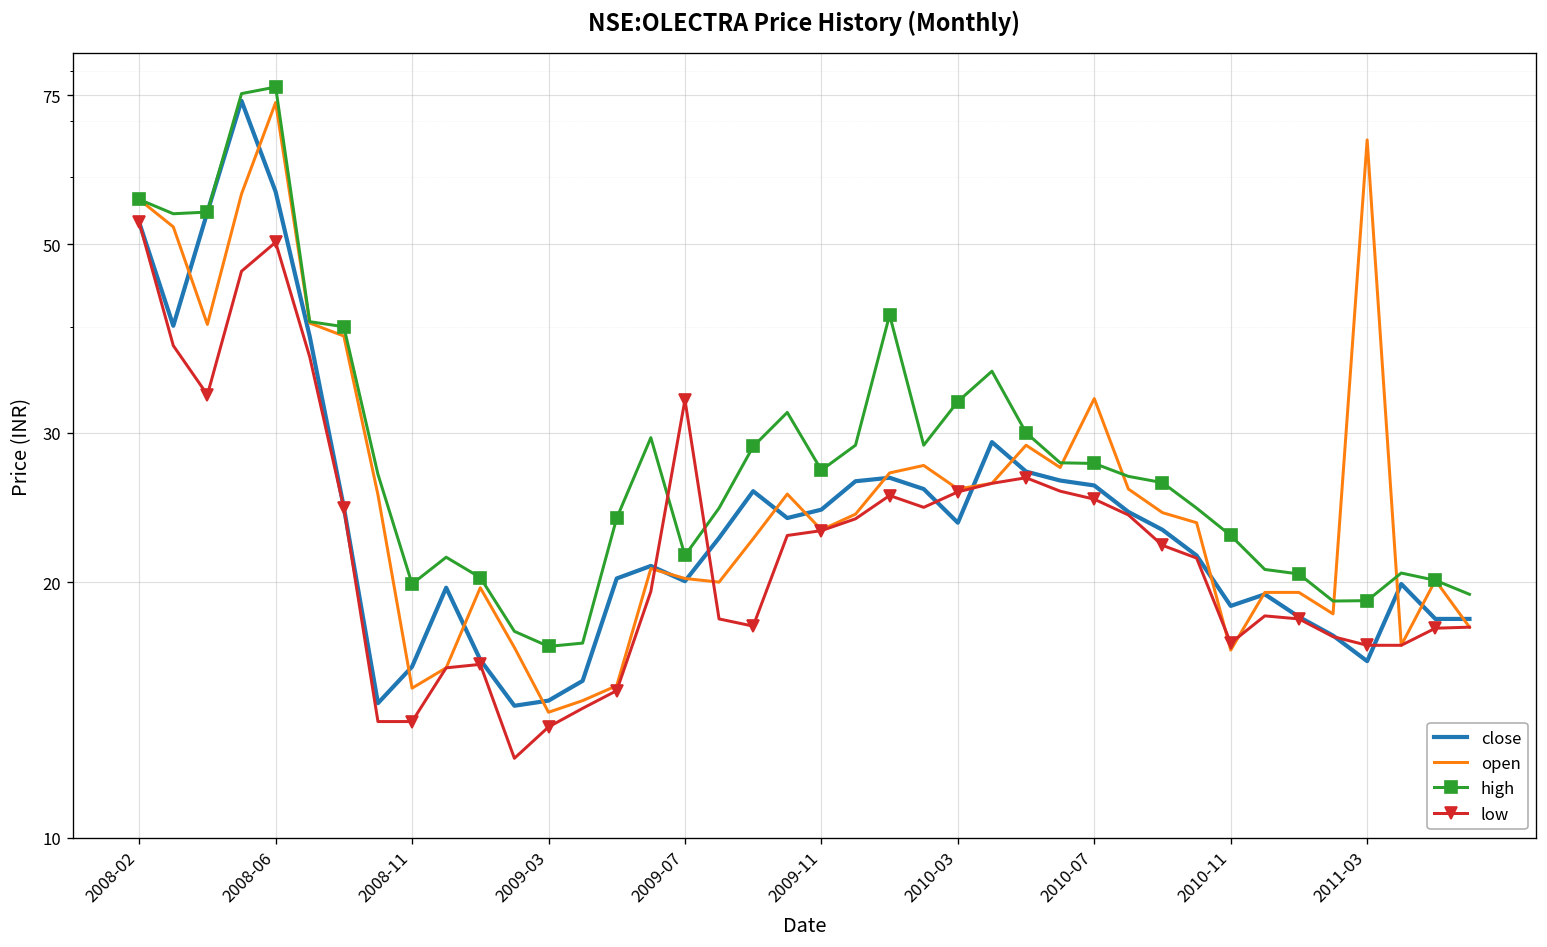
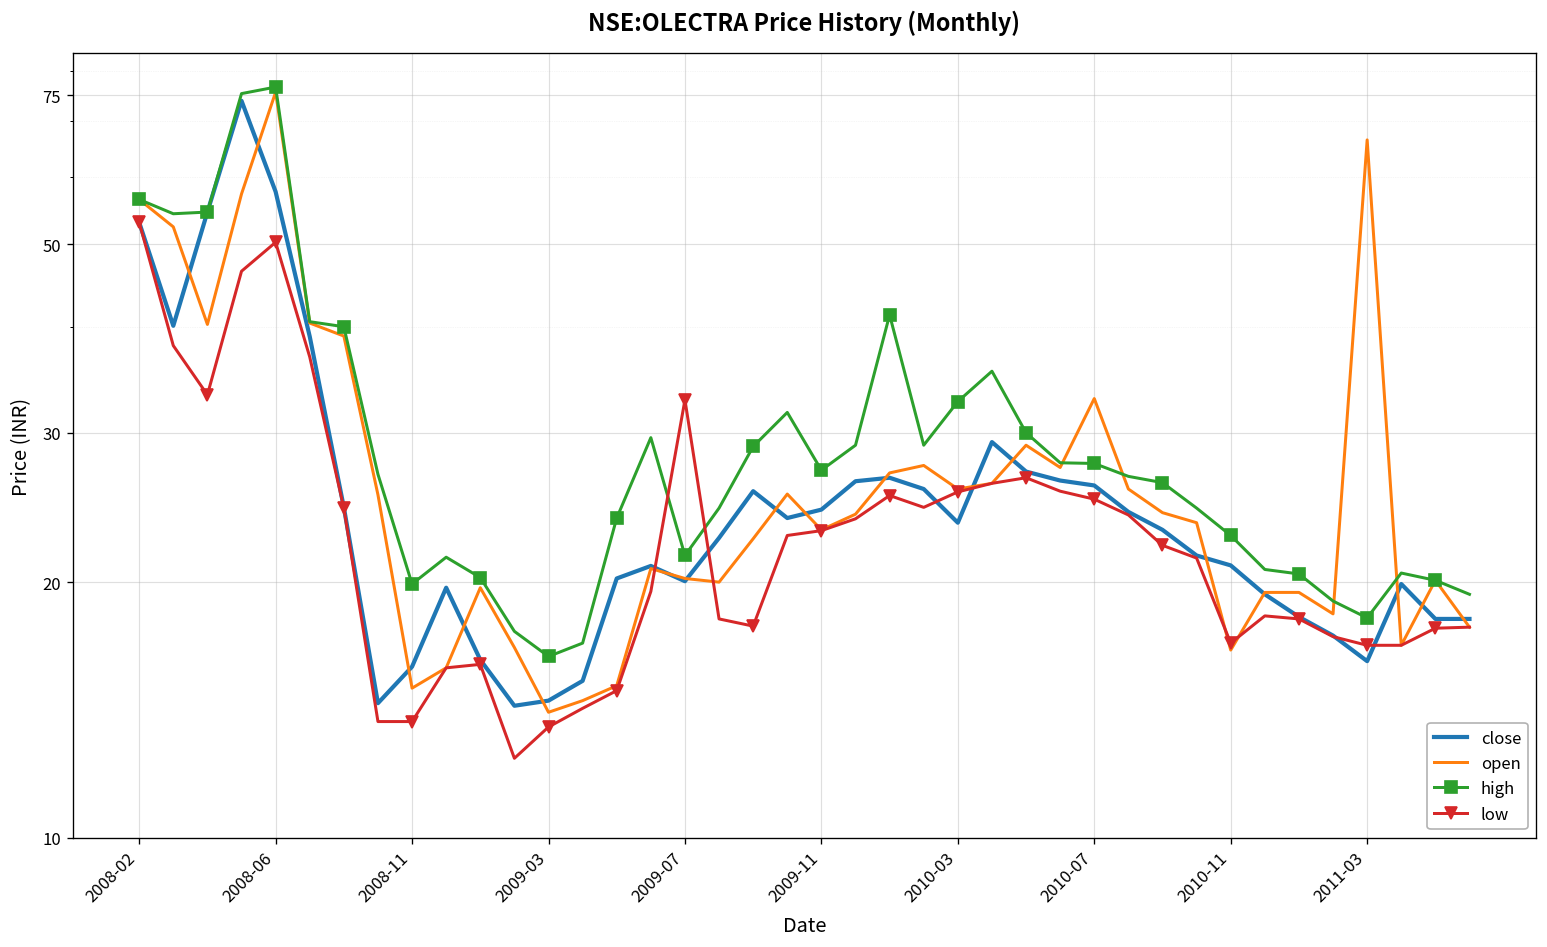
  {
    "close": {
      "2008-06": 58,
      "2008-11": 15.9,
      "2009-03": 14.5,
      "2009-11": 24.4,
      "2010-03": 23.5,
      "2010-07": 26.0,
-     "2010-11": 18.8,
+     "2010-11": 20.9,
      "2011-03": 16.1
    },
    "open": {
-     "2008-06": 74,
+     "2008-06": 76,
      "2008-11": 15,
      "2009-03": 14,
      "2010-07": 33,
      "2010-11": 16.6,
      "2011-03": 66
    },
    "high": {
      "2008-06": 77,
      "2008-11": 19.9,
-     "2009-03": 16.8,
+     "2009-03": 16.3,
      "2009-07": 21.5,
      "2009-11": 27.1,
      "2010-03": 33,
      "2010-07": 27.6,
      "2010-11": 22.7,
-     "2011-03": 19.0
+     "2011-03": 18.2
    },
    "low": {
      "2008-06": 50,
      "2008-11": 13.7,
      "2009-03": 13.5,
      "2009-07": 33,
      "2010-07": 25.0,
      "2010-11": 17.0,
      "2011-03": 16.9
    }
  }
